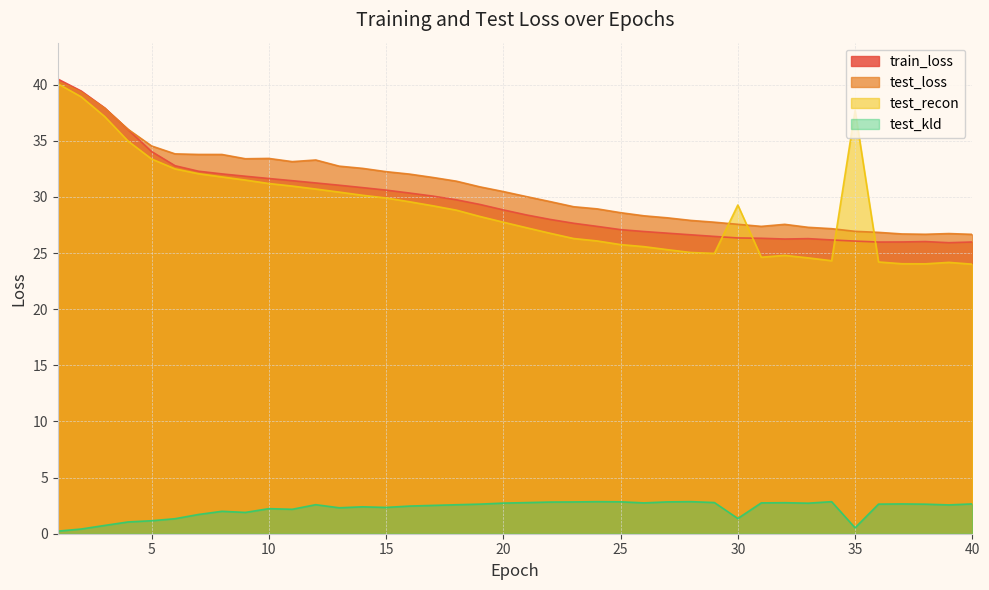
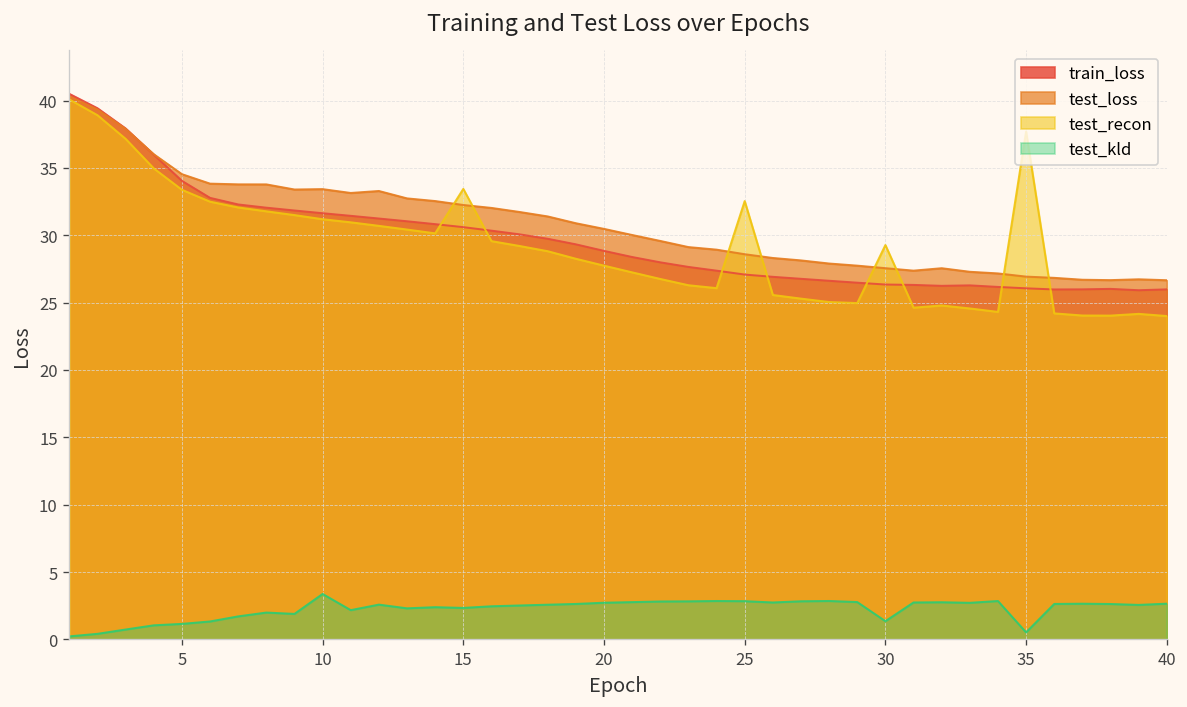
  {
    "test_recon": {
      "5": 33.4,
      "10": 31.2,
-     "15": 29.9,
+     "15": 33.4,
      "20": 27.7,
-     "25": 25.8,
+     "25": 32.5,
      "30": 29.3,
      "40": 24.0
    },
    "test_kld": {
      "5": 1.2,
-     "10": 2.2,
+     "10": 3.4,
      "15": 2.3,
      "20": 2.7,
      "25": 2.8,
      "30": 1.4,
      "35": 0.5,
      "40": 2.7
    }
  }
